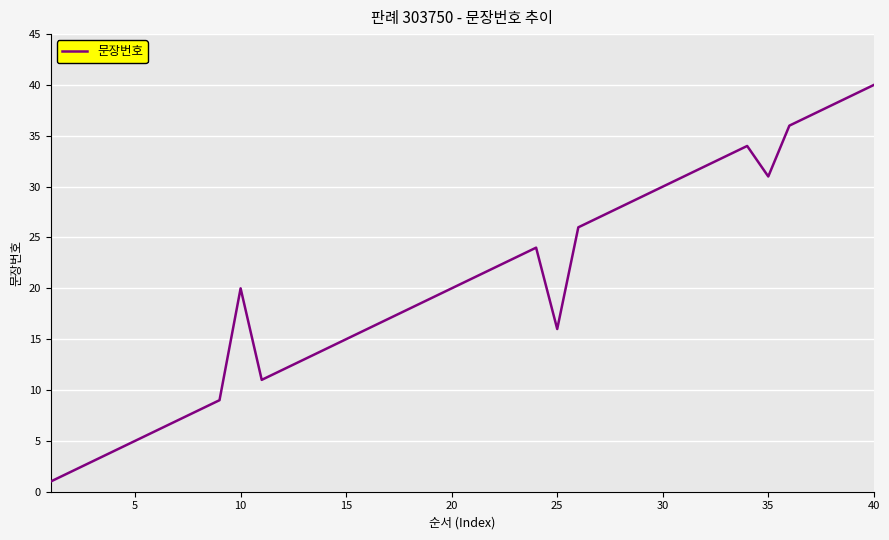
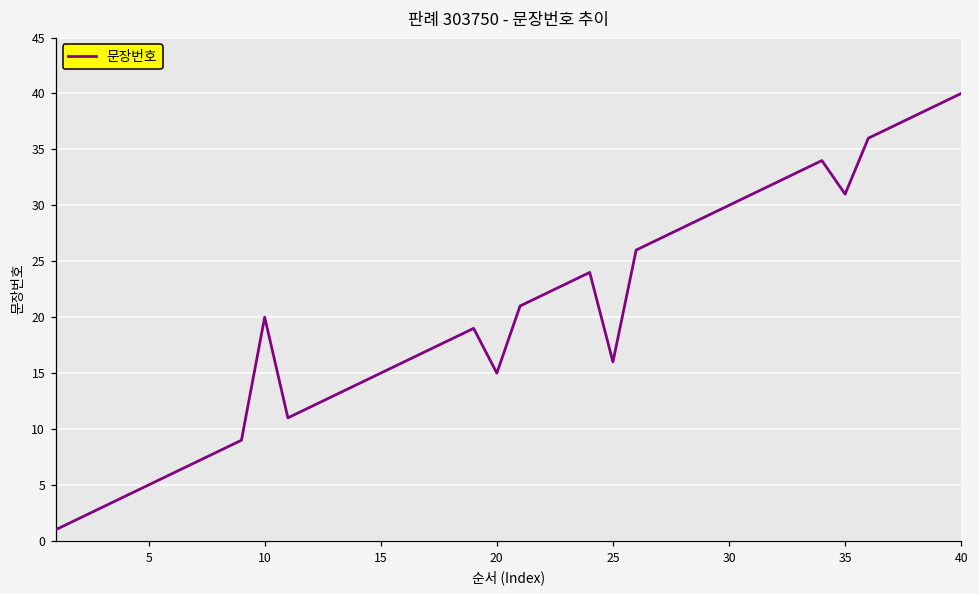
  {
    "5": 5,
    "10": 20,
    "15": 15,
-   "20": 20,
+   "20": 15,
    "25": 16,
    "30": 30,
    "35": 31,
    "40": 40
  }
